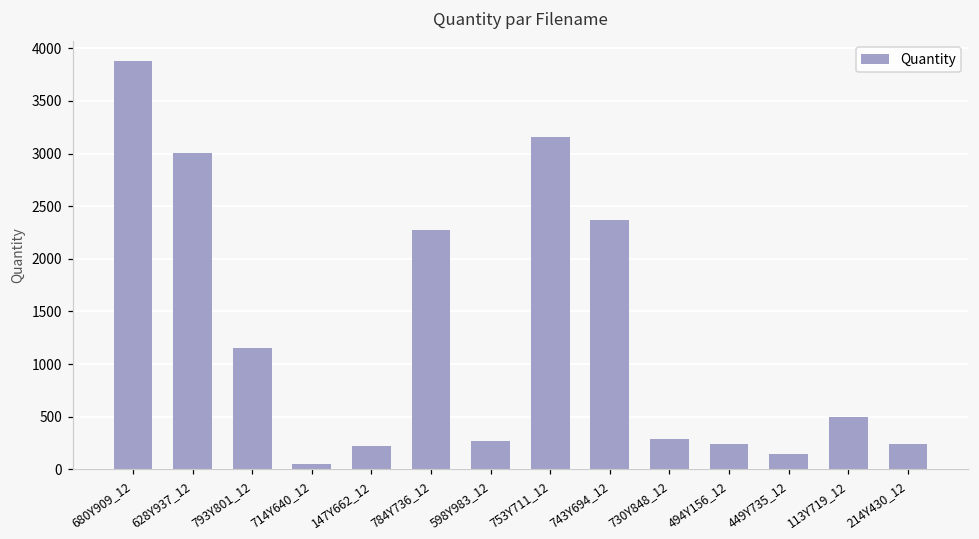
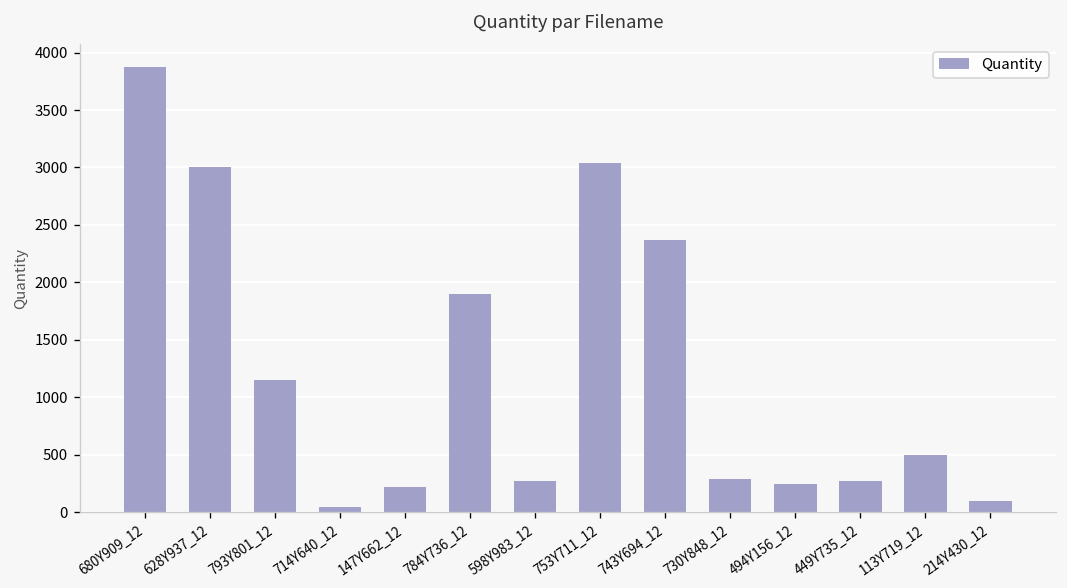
  {
    "680Y909_12": 3900,
    "628Y937_12": 3000,
    "793Y801_12": 1200,
    "714Y640_12": 0,
    "147Y662_12": 200,
-   "784Y736_12": 2300,
+   "784Y736_12": 1900,
    "598Y983_12": 300,
-   "753Y711_12": 3200,
+   "753Y711_12": 3000,
    "743Y694_12": 2400,
    "730Y848_12": 300,
    "494Y156_12": 200,
-   "449Y735_12": 100,
+   "449Y735_12": 300,
    "113Y719_12": 500,
-   "214Y430_12": 200
+   "214Y430_12": 100
  }
